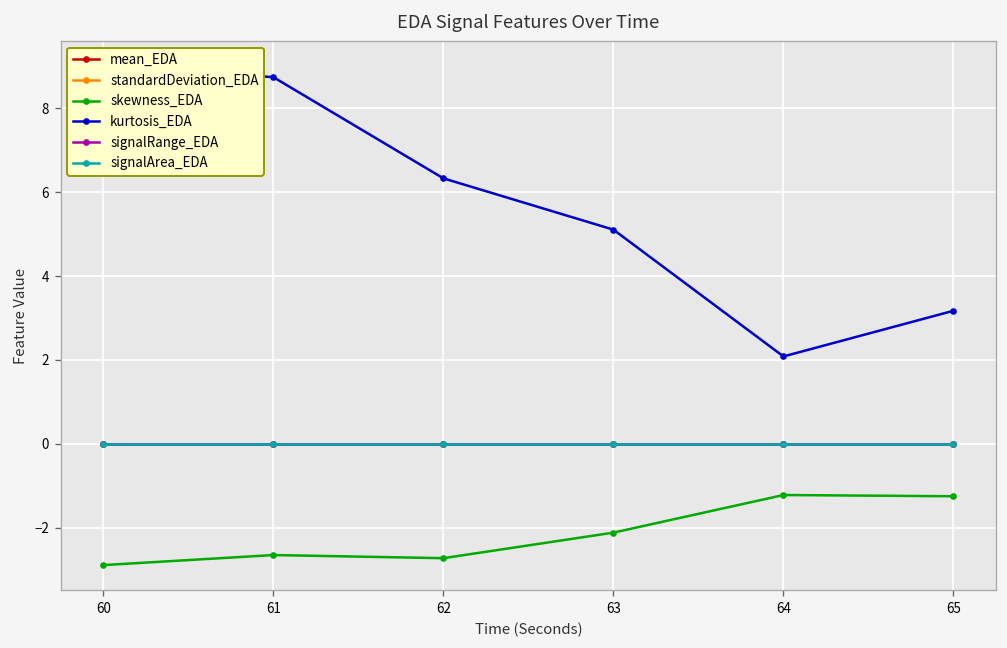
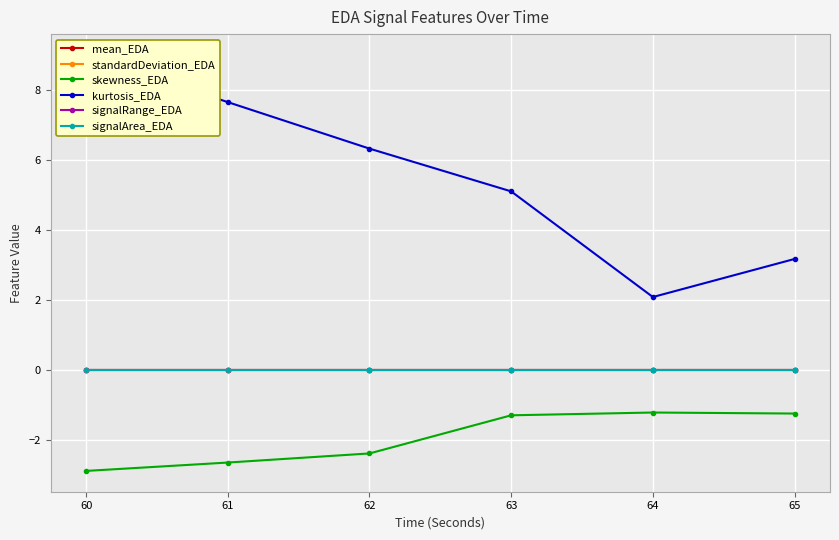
  {
    "signalArea_EDA": {
      "60": 0.0,
      "61": 0.0,
      "62": 0.0,
      "63": 0.0,
      "64": 0.0,
      "65": 0.0
    },
    "skewness_EDA": {
      "60": -2.9,
      "61": -2.7,
-     "62": -2.7,
-     "63": -2.1,
+     "62": -2.4,
+     "63": -1.3,
      "64": -1.2,
      "65": -1.2
    },
    "kurtosis_EDA": {
-     "61": 8.7,
+     "61": 7.7,
      "62": 6.3,
      "63": 5.1,
      "64": 2.1,
      "65": 3.2
    }
  }
